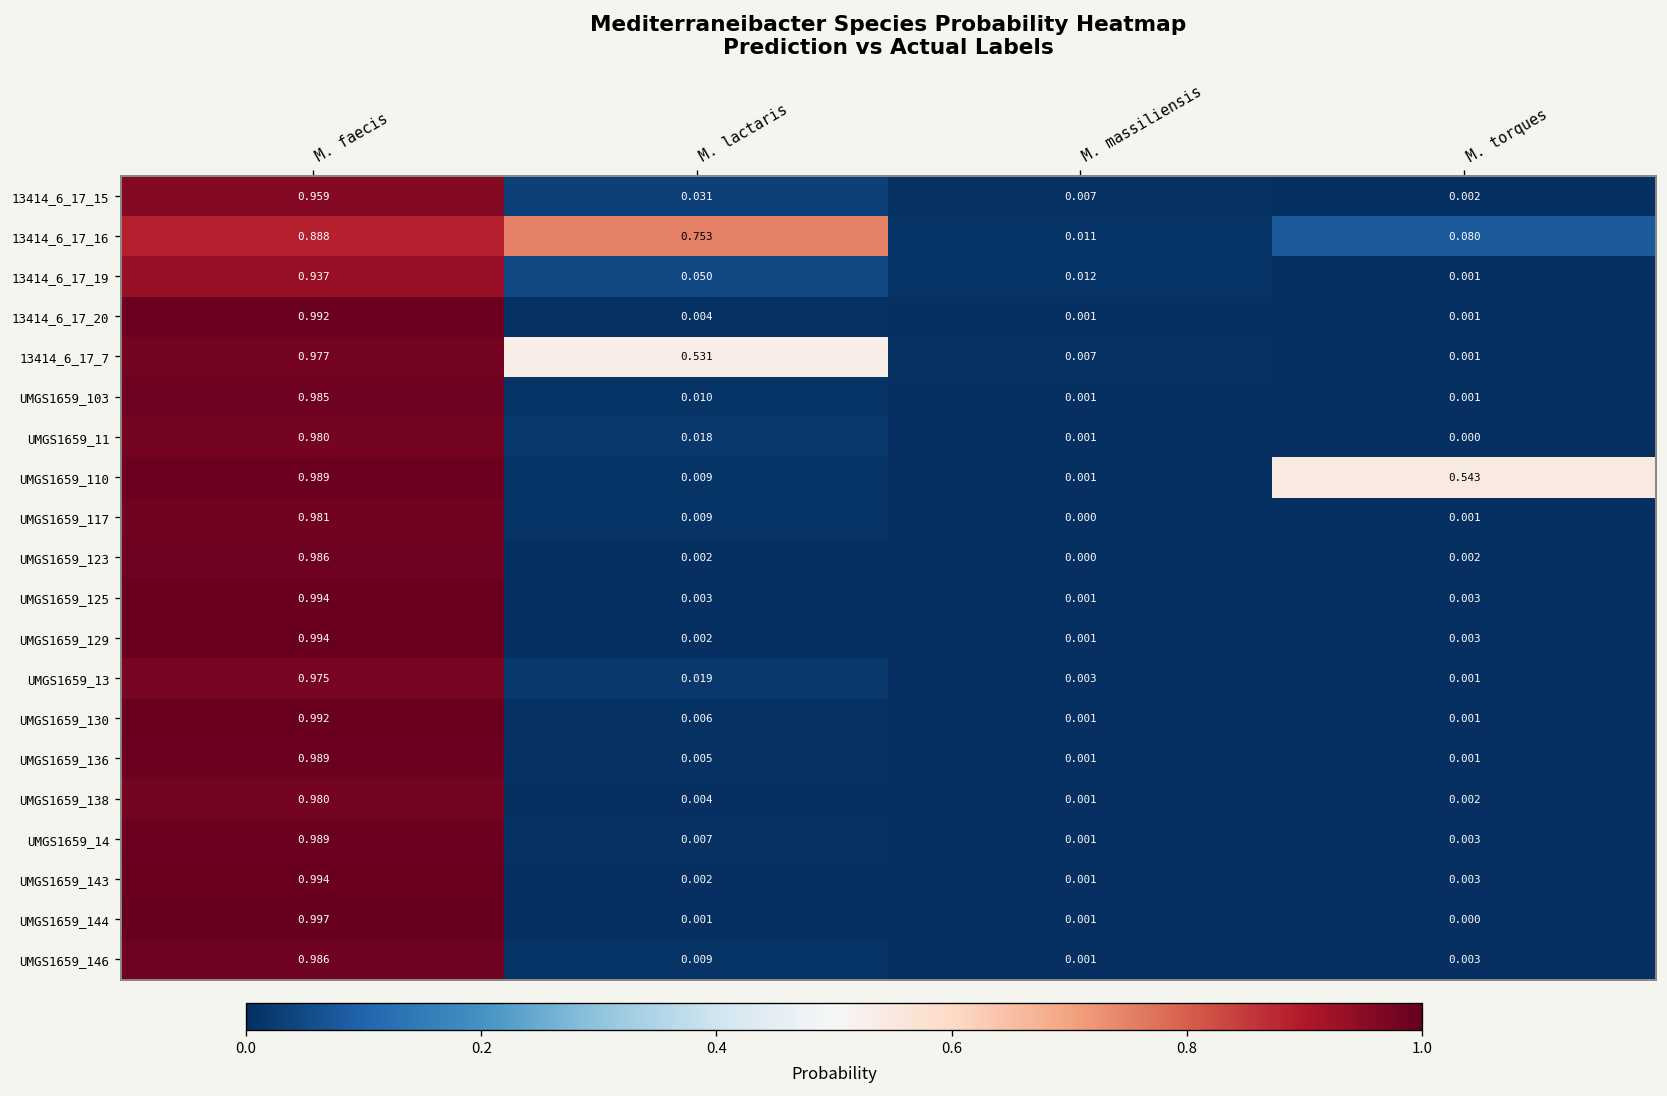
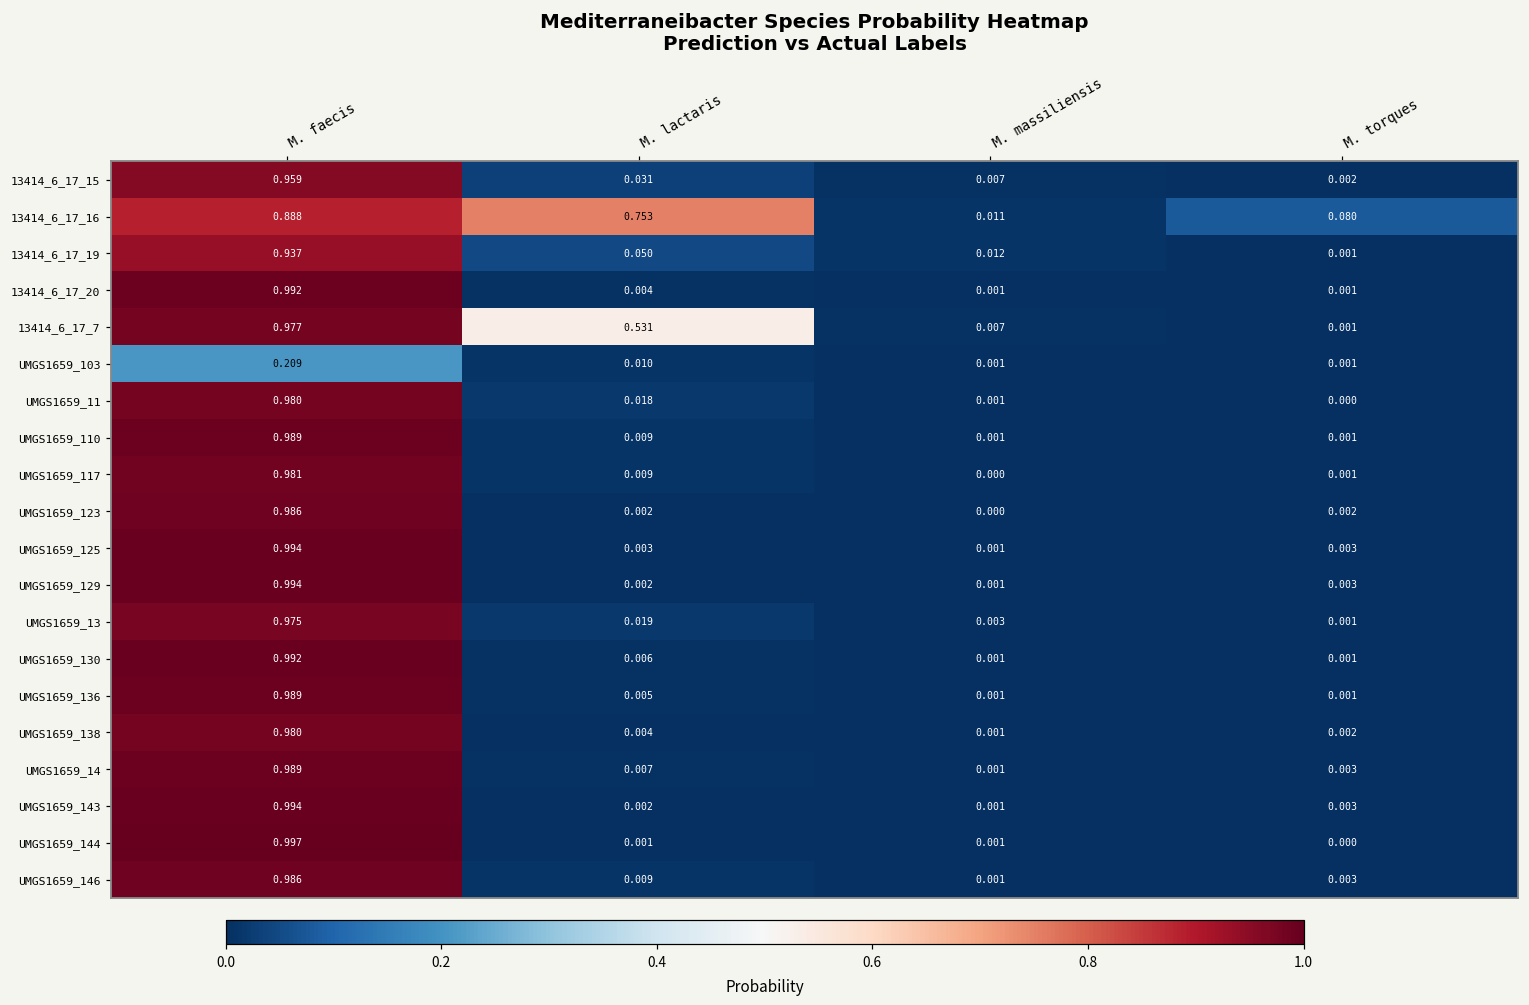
  {
    "13414_6_17_15": {
      "M. faecis": 0.959,
      "M. lactaris": 0.031,
      "M. massiliensis": 0.007,
      "M. torques": 0.002
    },
    "13414_6_17_16": {
      "M. faecis": 0.888,
      "M. lactaris": 0.753,
      "M. massiliensis": 0.011,
      "M. torques": 0.080
    },
    "13414_6_17_19": {
      "M. faecis": 0.937,
      "M. lactaris": 0.050,
      "M. massiliensis": 0.012,
      "M. torques": 0.001
    },
    "13414_6_17_20": {
      "M. faecis": 0.992,
      "M. lactaris": 0.004,
      "M. massiliensis": 0.001,
      "M. torques": 0.001
    },
    "13414_6_17_7": {
      "M. faecis": 0.977,
      "M. lactaris": 0.531,
      "M. massiliensis": 0.007,
      "M. torques": 0.001
    },
    "UMGS1659_103": {
-     "M. faecis": 0.985,
+     "M. faecis": 0.209,
      "M. lactaris": 0.010,
      "M. massiliensis": 0.001,
      "M. torques": 0.001
    },
    "UMGS1659_11": {
      "M. faecis": 0.980,
      "M. lactaris": 0.018,
      "M. massiliensis": 0.001,
      "M. torques": 0.000
    },
    "UMGS1659_110": {
      "M. faecis": 0.989,
      "M. lactaris": 0.009,
      "M. massiliensis": 0.001,
-     "M. torques": 0.543
+     "M. torques": 0.001
    },
    "UMGS1659_117": {
      "M. faecis": 0.981,
      "M. lactaris": 0.009,
      "M. massiliensis": 0.000,
      "M. torques": 0.001
    },
    "UMGS1659_123": {
      "M. faecis": 0.986,
      "M. lactaris": 0.002,
      "M. massiliensis": 0.000,
      "M. torques": 0.002
    },
    "UMGS1659_125": {
      "M. faecis": 0.994,
      "M. lactaris": 0.003,
      "M. massiliensis": 0.001,
      "M. torques": 0.003
    },
    "UMGS1659_129": {
      "M. faecis": 0.994,
      "M. lactaris": 0.002,
      "M. massiliensis": 0.001,
      "M. torques": 0.003
    },
    "UMGS1659_13": {
      "M. faecis": 0.975,
      "M. lactaris": 0.019,
      "M. massiliensis": 0.003,
      "M. torques": 0.001
    },
    "UMGS1659_130": {
      "M. faecis": 0.992,
      "M. lactaris": 0.006,
      "M. massiliensis": 0.001,
      "M. torques": 0.001
    },
    "UMGS1659_136": {
      "M. faecis": 0.989,
      "M. lactaris": 0.005,
      "M. massiliensis": 0.001,
      "M. torques": 0.001
    },
    "UMGS1659_138": {
      "M. faecis": 0.980,
      "M. lactaris": 0.004,
      "M. massiliensis": 0.001,
      "M. torques": 0.002
    },
    "UMGS1659_14": {
      "M. faecis": 0.989,
      "M. lactaris": 0.007,
      "M. massiliensis": 0.001,
      "M. torques": 0.003
    },
    "UMGS1659_143": {
      "M. faecis": 0.994,
      "M. lactaris": 0.002,
      "M. massiliensis": 0.001,
      "M. torques": 0.003
    },
    "UMGS1659_144": {
      "M. faecis": 0.997,
      "M. lactaris": 0.001,
      "M. massiliensis": 0.001,
      "M. torques": 0.000
    },
    "UMGS1659_146": {
      "M. faecis": 0.986,
      "M. lactaris": 0.009,
      "M. massiliensis": 0.001,
      "M. torques": 0.003
    }
  }
